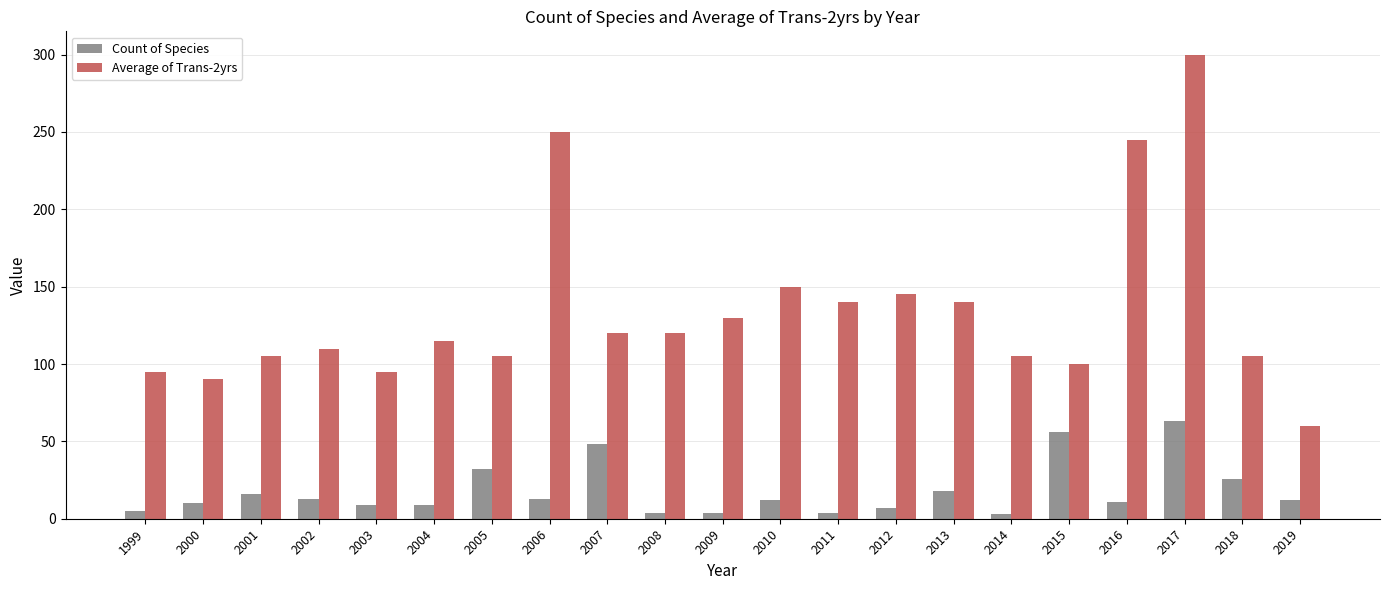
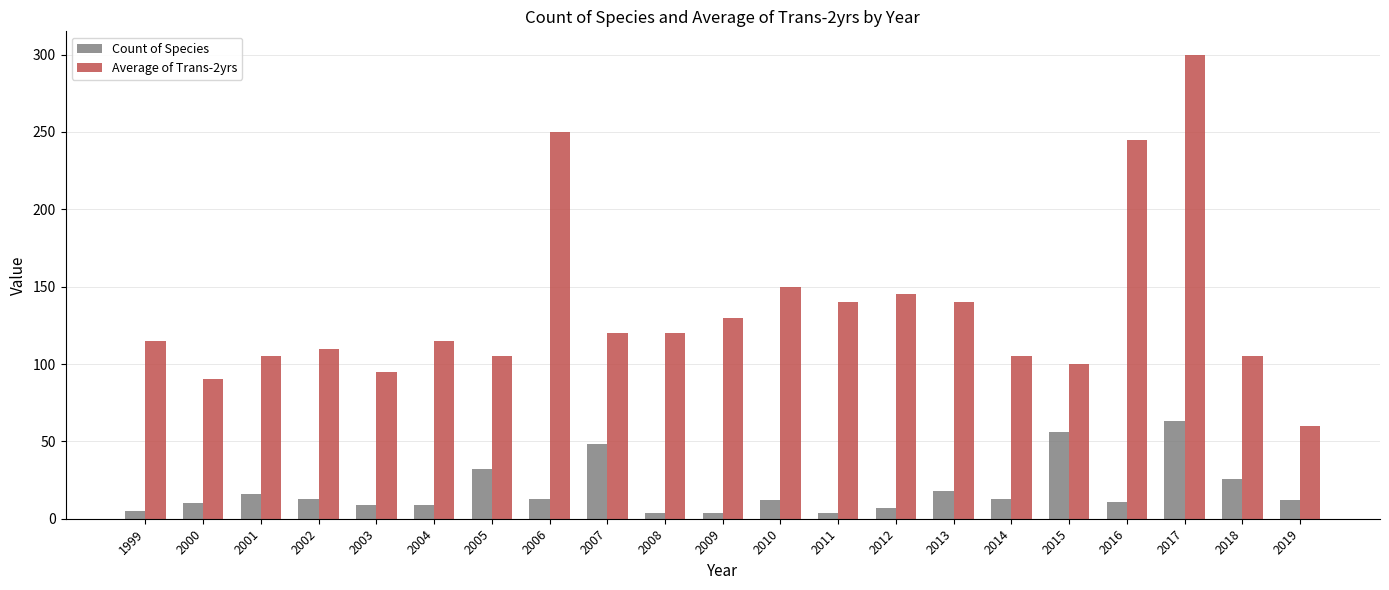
  {
    "Count of Species": {
      "1999": 5,
      "2000": 10,
      "2001": 16,
      "2002": 13,
      "2003": 9,
      "2004": 9,
      "2005": 32,
      "2006": 13,
      "2007": 48,
      "2008": 4,
      "2009": 4,
      "2010": 12,
      "2011": 4,
      "2012": 7,
      "2013": 18,
-     "2014": 3,
+     "2014": 13,
      "2015": 56,
      "2016": 11,
      "2017": 63,
      "2018": 26,
      "2019": 12
    },
    "Average of Trans-2yrs": {
-     "1999": 95,
+     "1999": 115,
      "2000": 90,
      "2001": 105,
      "2002": 110,
      "2003": 95,
      "2004": 115,
      "2005": 105,
      "2006": 250,
      "2007": 120,
      "2008": 120,
      "2009": 130,
      "2010": 150,
      "2011": 140,
      "2012": 145,
      "2013": 140,
      "2014": 105,
      "2015": 100,
      "2016": 245,
      "2017": 300,
      "2018": 105,
      "2019": 60
    }
  }
